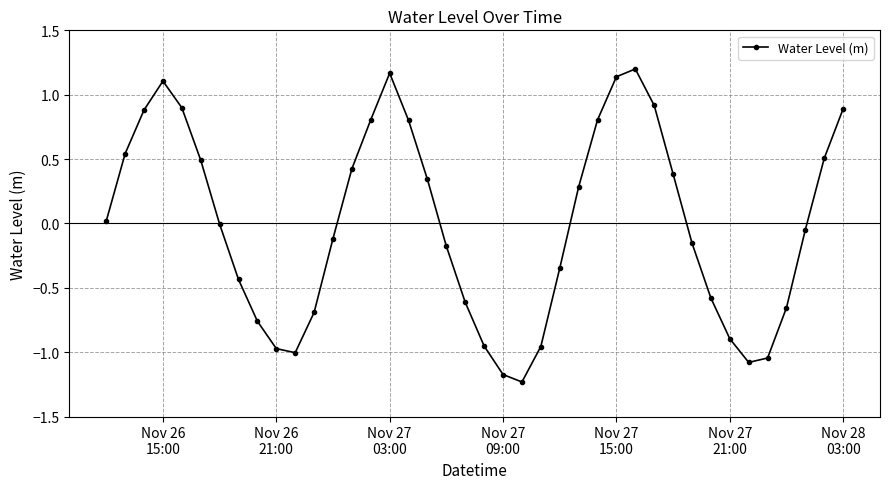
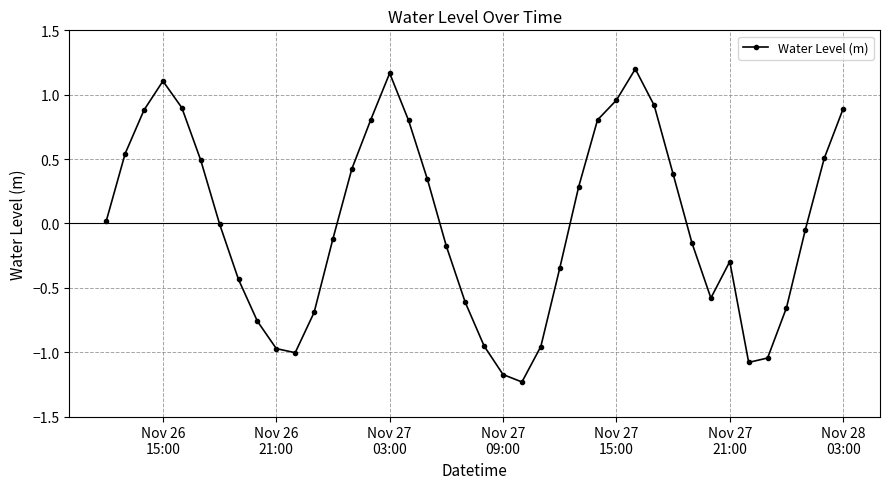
  {
    "Nov 26 15:00": 1.11,
    "Nov 26 21:00": -0.97,
    "Nov 27 03:00": 1.17,
    "Nov 27 09:00": -1.17,
-   "Nov 27 15:00": 1.14,
-   "Nov 27 21:00": -0.90,
+   "Nov 27 15:00": 0.96,
+   "Nov 27 21:00": -0.30,
    "Nov 28 03:00": 0.89
  }
